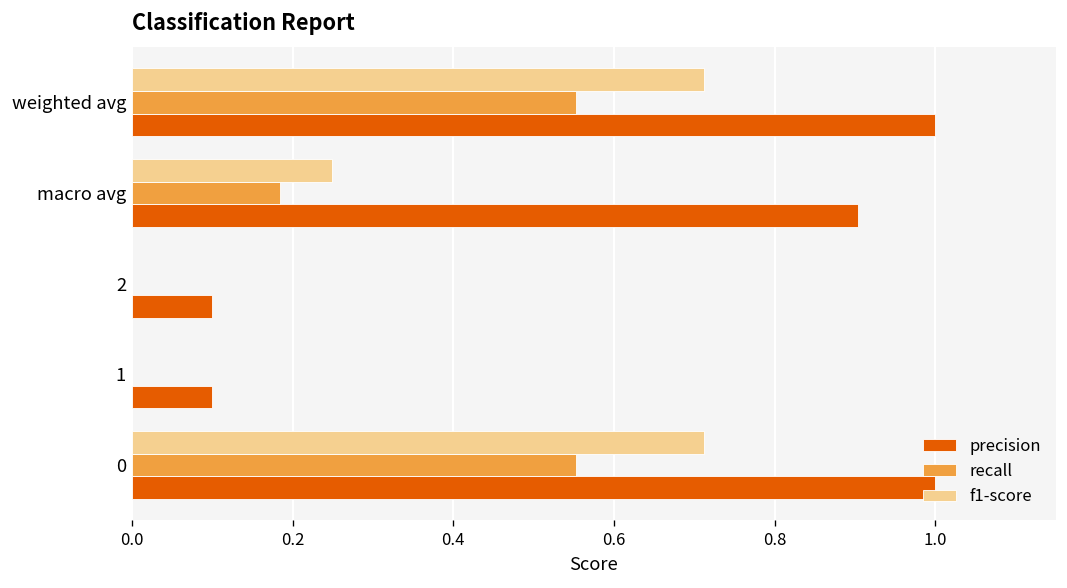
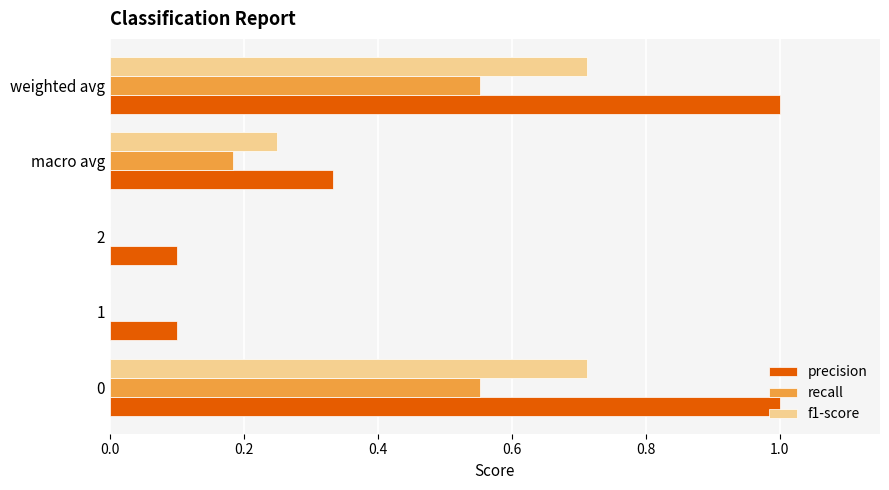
  {
    "precision": {
      "weighted avg": 1.00,
-     "macro avg": 0.90,
+     "macro avg": 0.33,
      "2": 0.10,
      "1": 0.10,
      "0": 1.00
    },
    "recall": {
      "weighted avg": 0.55,
      "macro avg": 0.18,
      "2": 0.00,
      "1": 0.00,
      "0": 0.55
    },
    "f1-score": {
      "weighted avg": 0.71,
      "macro avg": 0.25,
      "2": 0.00,
      "1": 0.00,
      "0": 0.71
    }
  }
